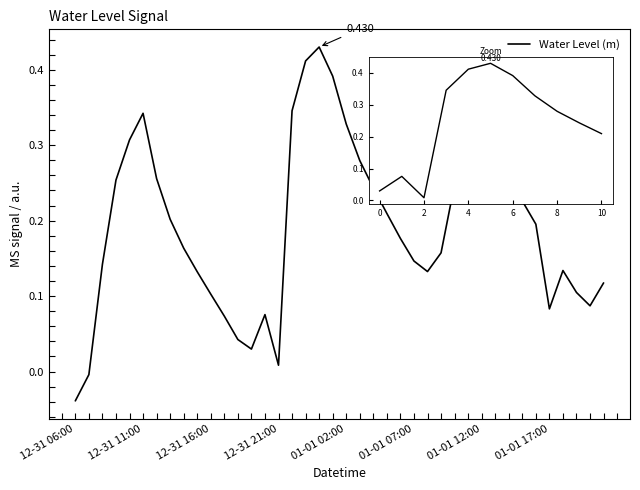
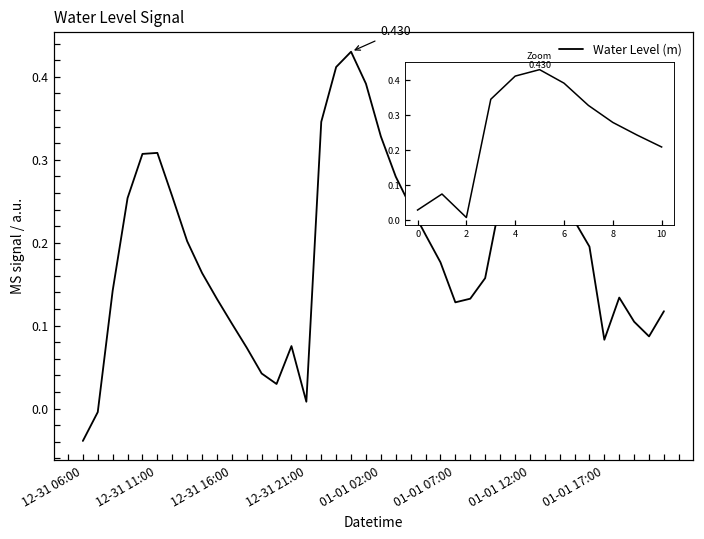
  {
    "12-31 06:00": -0.04,
-   "12-31 11:00": 0.34,
+   "12-31 11:00": 0.31,
    "12-31 16:00": 0.10,
    "12-31 21:00": 0.01,
    "01-01 02:00": 0.33,
-   "01-01 07:00": 0.15,
+   "01-01 07:00": 0.13,
    "01-01 12:00": 0.36,
    "01-01 17:00": 0.08
  }
